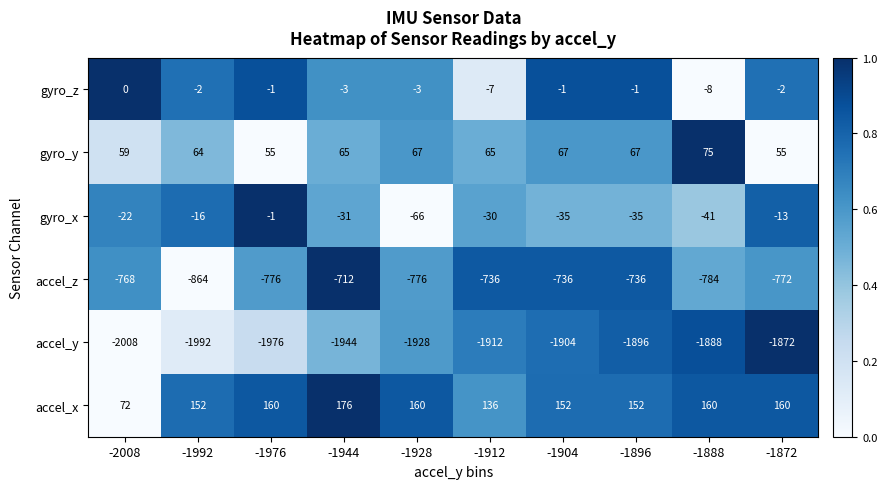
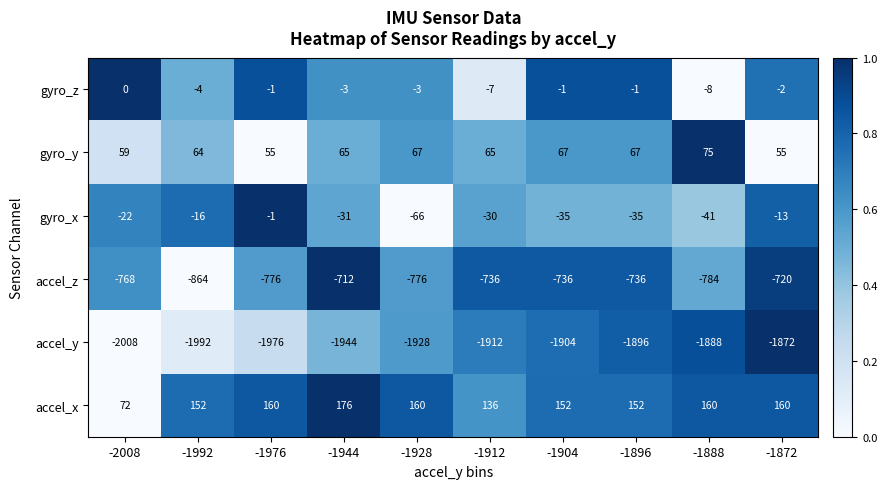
  {
    "gyro_z": {
      "-2008": 0,
-     "-1992": -2,
+     "-1992": -4,
      "-1976": -1,
      "-1944": -3,
      "-1928": -3,
      "-1912": -7,
      "-1904": -1,
      "-1896": -1,
      "-1888": -8,
      "-1872": -2
    },
    "gyro_y": {
      "-2008": 59,
      "-1992": 64,
      "-1976": 55,
      "-1944": 65,
      "-1928": 67,
      "-1912": 65,
      "-1904": 67,
      "-1896": 67,
      "-1888": 75,
      "-1872": 55
    },
    "gyro_x": {
      "-2008": -22,
      "-1992": -16,
      "-1976": -1,
      "-1944": -31,
      "-1928": -66,
      "-1912": -30,
      "-1904": -35,
      "-1896": -35,
      "-1888": -41,
      "-1872": -13
    },
    "accel_z": {
      "-2008": -768,
      "-1992": -864,
      "-1976": -776,
      "-1944": -712,
      "-1928": -776,
      "-1912": -736,
      "-1904": -736,
      "-1896": -736,
      "-1888": -784,
-     "-1872": -772
+     "-1872": -720
    },
    "accel_y": {
      "-2008": -2008,
      "-1992": -1992,
      "-1976": -1976,
      "-1944": -1944,
      "-1928": -1928,
      "-1912": -1912,
      "-1904": -1904,
      "-1896": -1896,
      "-1888": -1888,
      "-1872": -1872
    },
    "accel_x": {
      "-2008": 72,
      "-1992": 152,
      "-1976": 160,
      "-1944": 176,
      "-1928": 160,
      "-1912": 136,
      "-1904": 152,
      "-1896": 152,
      "-1888": 160,
      "-1872": 160
    }
  }
